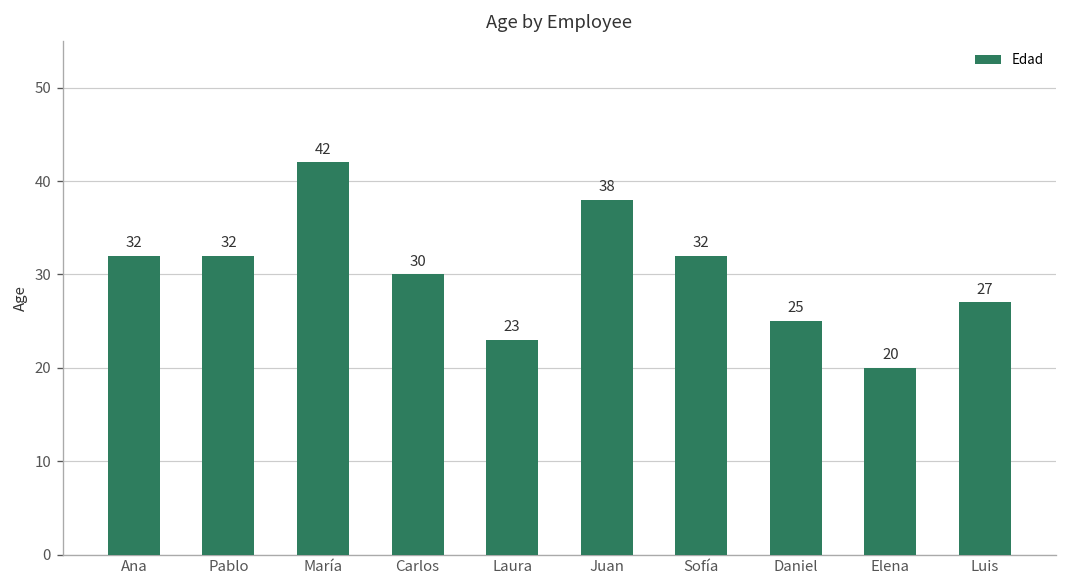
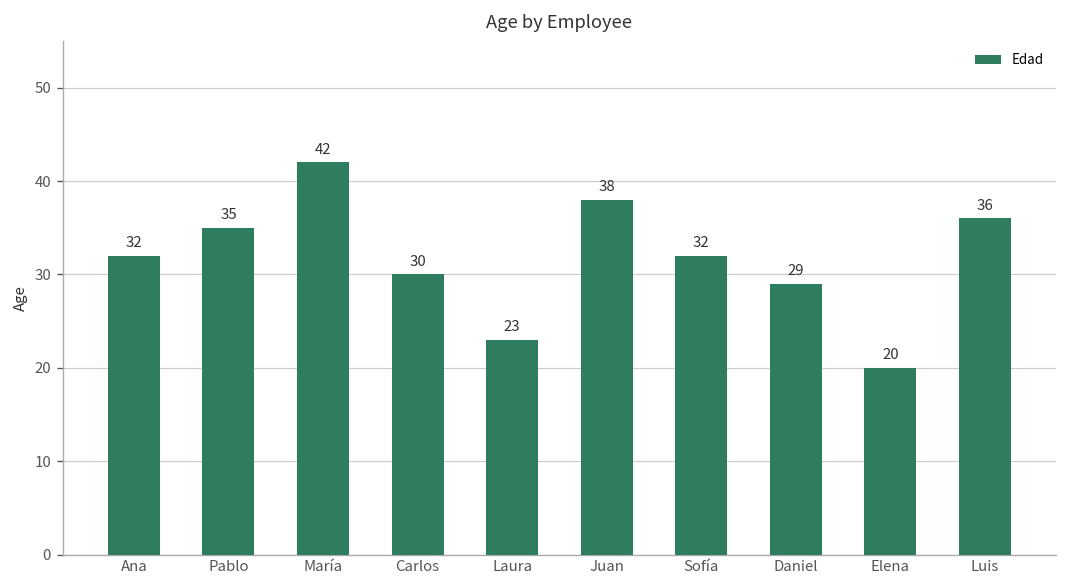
  {
    "Ana": 32,
-   "Pablo": 32,
+   "Pablo": 35,
    "María": 42,
    "Carlos": 30,
    "Laura": 23,
    "Juan": 38,
    "Sofía": 32,
-   "Daniel": 25,
+   "Daniel": 29,
    "Elena": 20,
-   "Luis": 27
+   "Luis": 36
  }
